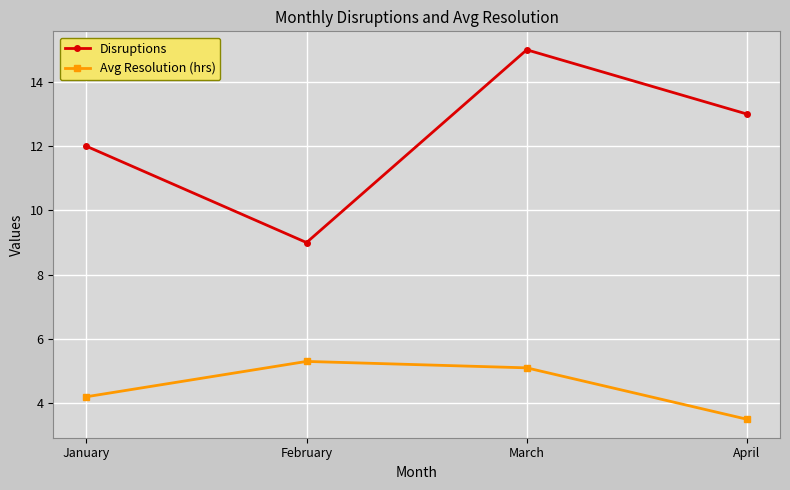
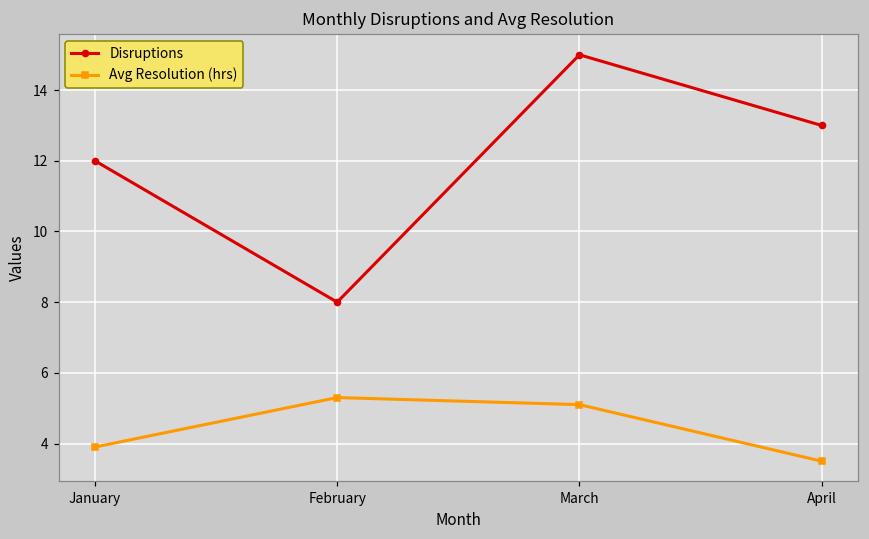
  {
    "Disruptions": {
      "January": 12,
-     "February": 9,
+     "February": 8,
      "March": 15,
      "April": 13
    },
    "Avg Resolution (hrs)": {
-     "January": 4.2,
+     "January": 3.9,
      "February": 5.3,
      "March": 5.1,
      "April": 3.5
    }
  }
